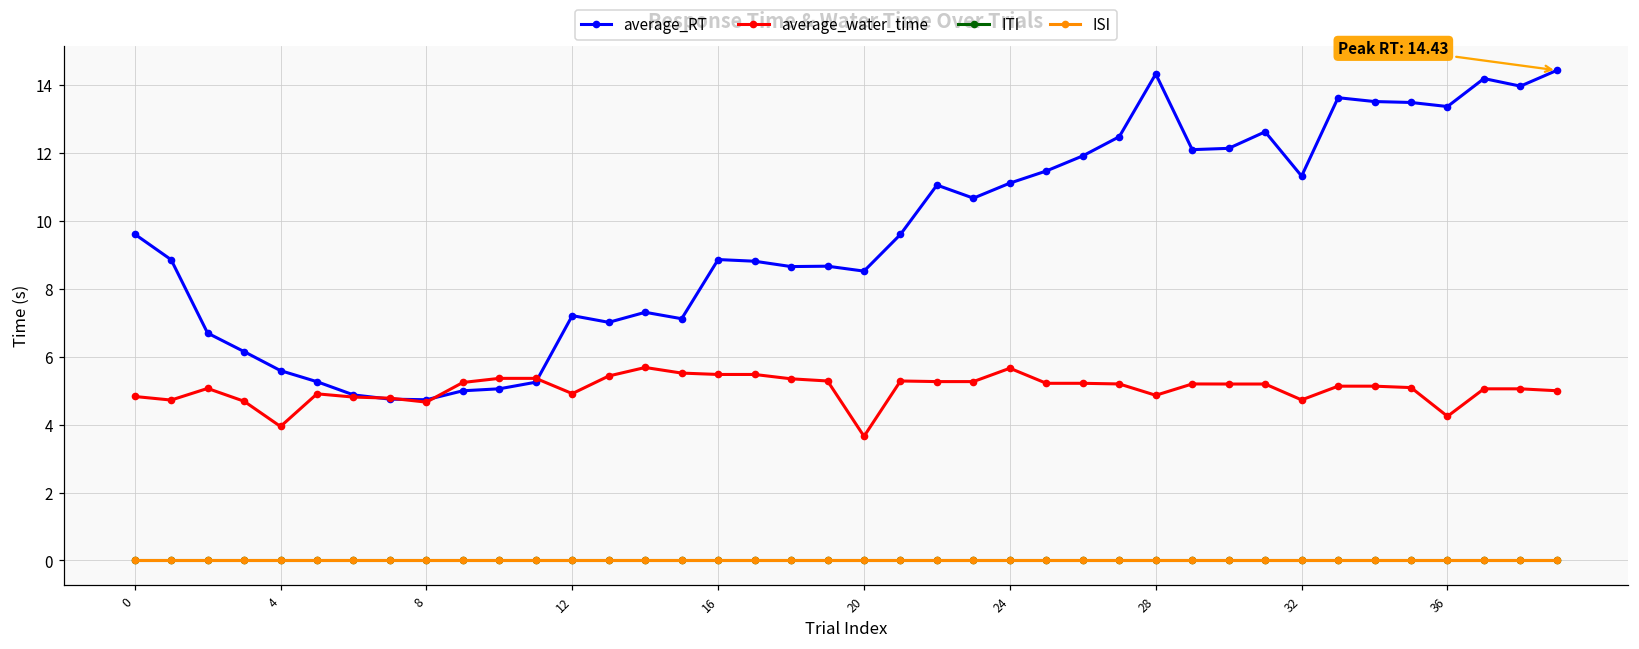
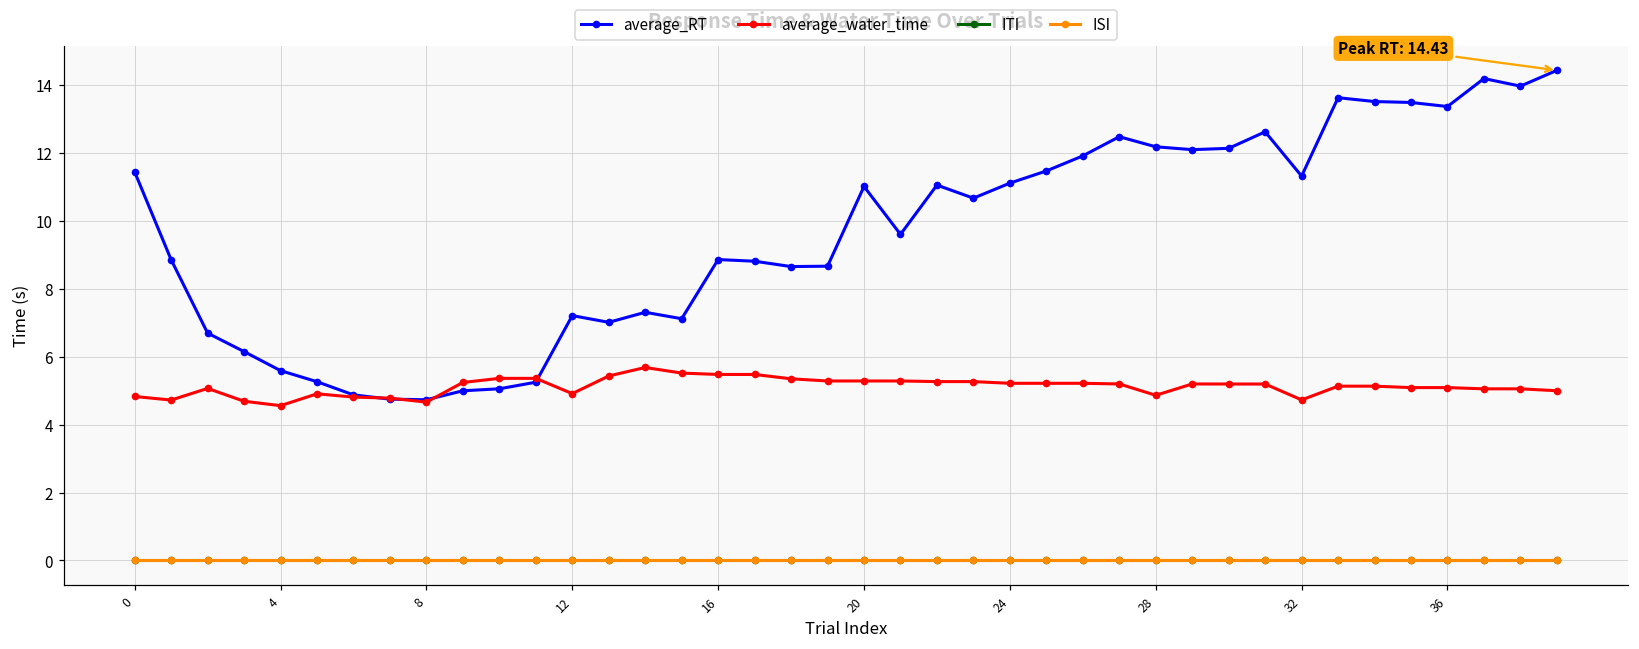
  {
    "average_RT": {
-     "0": 9.6,
+     "0": 11.4,
      "4": 5.6,
      "12": 7.2,
      "16": 8.9,
-     "20": 8.5,
+     "20": 11.0,
      "24": 11.1,
-     "28": 14.3,
+     "28": 12.2,
      "32": 11.3,
      "36": 13.4
    },
    "average_water_time": {
      "0": 4.8,
-     "4": 3.9,
+     "4": 4.6,
      "12": 4.9,
      "16": 5.5,
-     "20": 3.7,
-     "24": 5.7,
+     "20": 5.3,
+     "24": 5.2,
      "28": 4.9,
      "32": 4.7,
-     "36": 4.2
+     "36": 5.1
    },
    "ISI": {
      "0": 0.0,
      "4": 0.0,
      "8": 0.0,
      "12": 0.0,
      "16": 0.0,
      "20": 0.0,
      "24": 0.0,
      "28": 0.0,
      "32": 0.0,
      "36": 0.0
    }
  }
